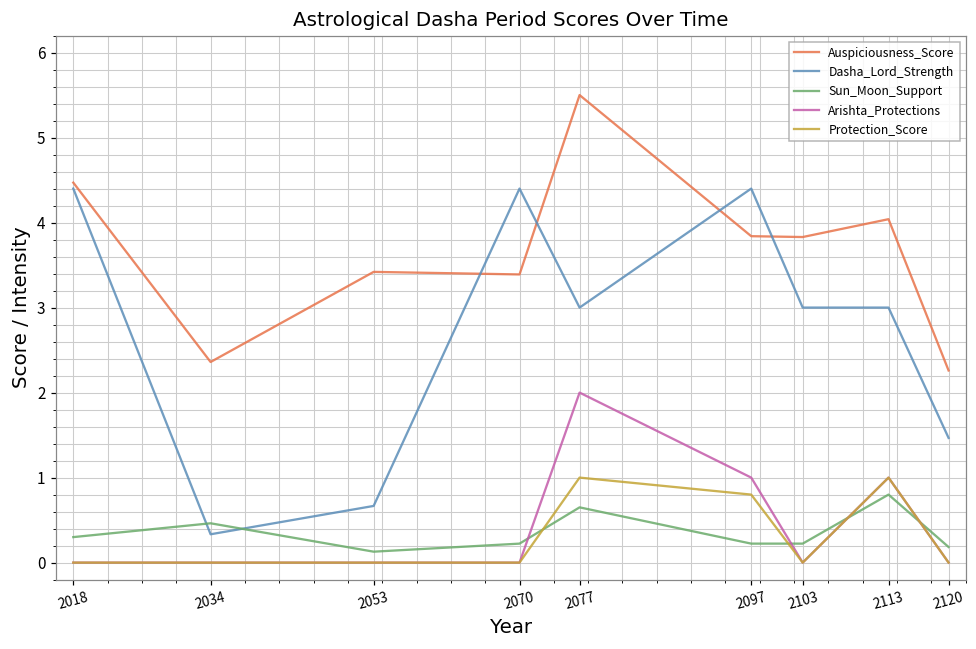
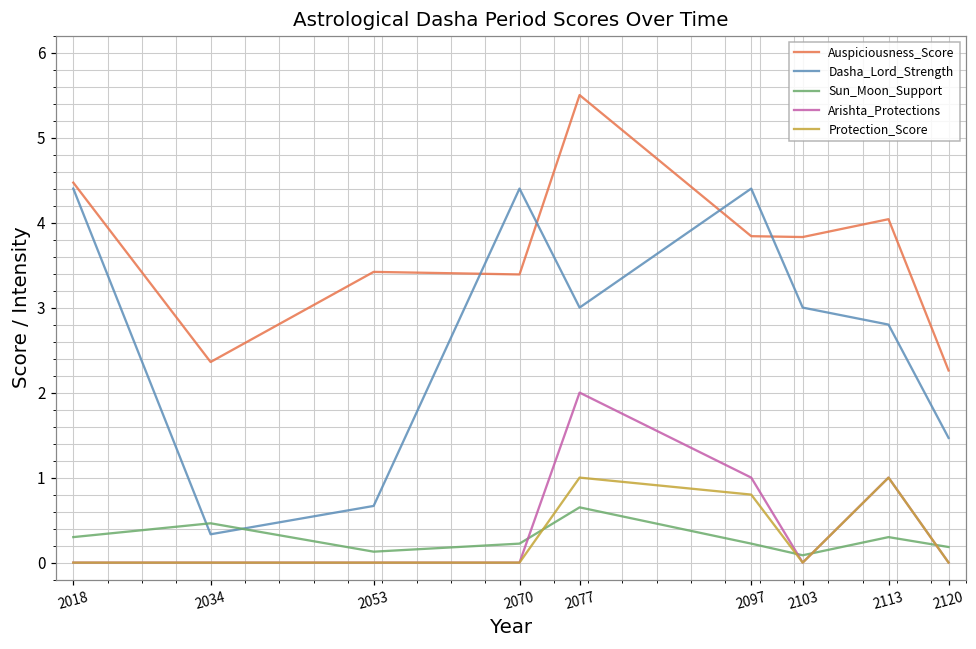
  {
    "Auspiciousness_Score": {
      "2018": 4.5,
      "2034": 2.4,
      "2053": 3.4,
      "2070": 3.4,
      "2077": 5.5,
      "2097": 3.8,
      "2103": 3.8,
      "2113": 4.0,
      "2120": 2.3
    },
    "Dasha_Lord_Strength": {
      "2018": 4.4,
      "2034": 0.3,
      "2053": 0.7,
      "2070": 4.4,
      "2077": 3.0,
      "2097": 4.4,
      "2103": 3.0,
-     "2113": 3.0,
+     "2113": 2.8,
      "2120": 1.5
    },
    "Sun_Moon_Support": {
      "2018": 0.3,
      "2034": 0.5,
      "2053": 0.1,
      "2070": 0.2,
      "2077": 0.7,
      "2097": 0.2,
-     "2103": 0.2,
-     "2113": 0.8,
+     "2103": 0.1,
+     "2113": 0.3,
      "2120": 0.2
    },
    "Arishta_Protections": {
      "2077": 2.0,
      "2097": 1.0
    },
    "Protection_Score": {
      "2077": 1.0,
      "2097": 0.8
    }
  }
